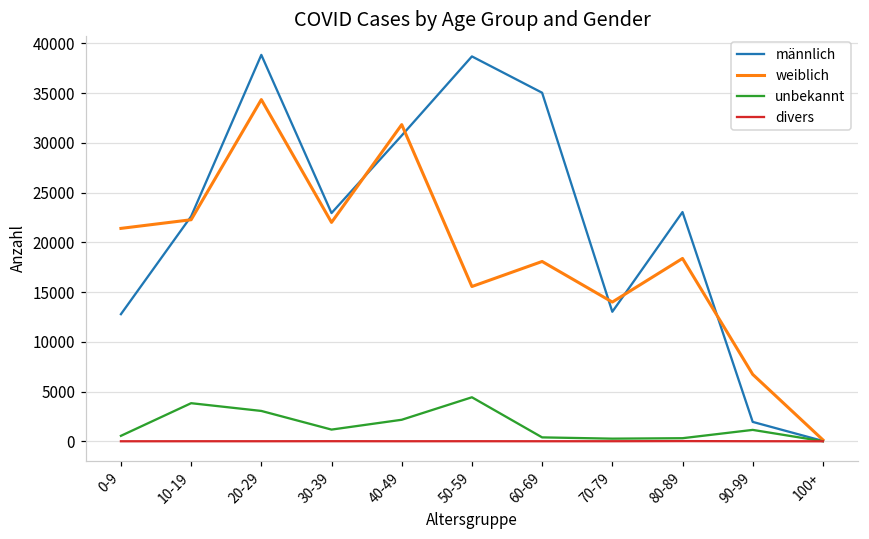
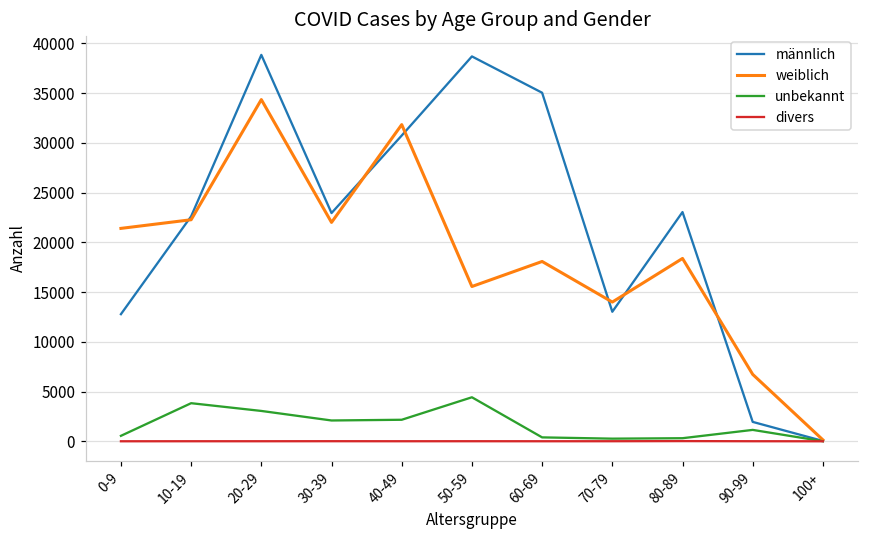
  {
    "männlich": {
      "0-9": 13000,
      "10-19": 23000,
      "20-29": 39000,
      "30-39": 23000,
      "40-49": 31000,
      "50-59": 39000,
      "60-69": 35000,
      "70-79": 13000,
      "80-89": 23000,
      "90-99": 2000
    },
    "weiblich": {
      "0-9": 21000,
      "10-19": 22000,
      "20-29": 34000,
      "30-39": 22000,
      "40-49": 32000,
      "50-59": 16000,
      "60-69": 18000,
      "70-79": 14000,
      "80-89": 18000,
      "90-99": 7000
    },
    "unbekannt": {
      "0-9": 1000,
      "10-19": 4000,
      "20-29": 3000,
-     "30-39": 1000,
+     "30-39": 2000,
      "40-49": 2000,
      "50-59": 4000,
      "60-69": 0,
      "80-89": 0,
      "90-99": 1000
    },
    "divers": {
      "0-9": 0,
      "10-19": 0,
      "20-29": 0,
      "30-39": 0,
      "40-49": 0,
      "50-59": 0,
      "60-69": 0,
      "80-89": 0,
      "90-99": 0
    }
  }
